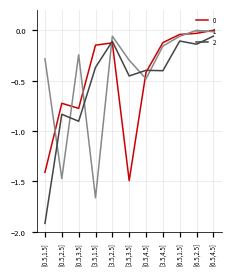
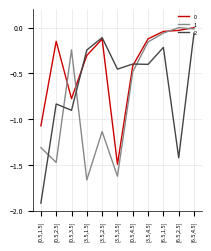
  {
    "0": {
-     "[0.5,1.5]": -1.4,
-     "[0.5,2.5]": -0.7,
+     "[0.5,1.5]": -1.1,
+     "[0.5,2.5]": -0.1,
      "[0.5,3.5]": -0.8,
-     "[3.5,1.5]": -0.1,
+     "[3.5,1.5]": -0.3,
      "[3.5,3.5]": -1.5,
      "[3.5,4.5]": -0.1,
      "[6.5,2.5]": 0.0
    },
    "1": {
-     "[0.5,1.5]": -0.3,
+     "[0.5,1.5]": -1.3,
      "[0.5,2.5]": -1.5,
      "[0.5,3.5]": -0.2,
      "[3.5,1.5]": -1.7,
-     "[3.5,2.5]": -0.1,
-     "[3.5,3.5]": -0.3,
+     "[3.5,2.5]": -1.1,
+     "[3.5,3.5]": -1.6,
      "[0.5,4.5]": -0.5,
      "[3.5,4.5]": -0.2,
      "[6.5,2.5]": 0.0
    },
    "2": {
      "[0.5,1.5]": -1.9,
      "[0.5,2.5]": -0.8,
      "[0.5,3.5]": -0.9,
-     "[3.5,1.5]": -0.4,
+     "[3.5,1.5]": -0.2,
      "[3.5,3.5]": -0.5,
      "[3.5,4.5]": -0.4,
-     "[6.5,1.5]": -0.1,
-     "[6.5,2.5]": -0.1,
+     "[6.5,1.5]": -0.2,
+     "[6.5,2.5]": -1.4,
      "[6.5,4.5]": -0.1
    }
  }
